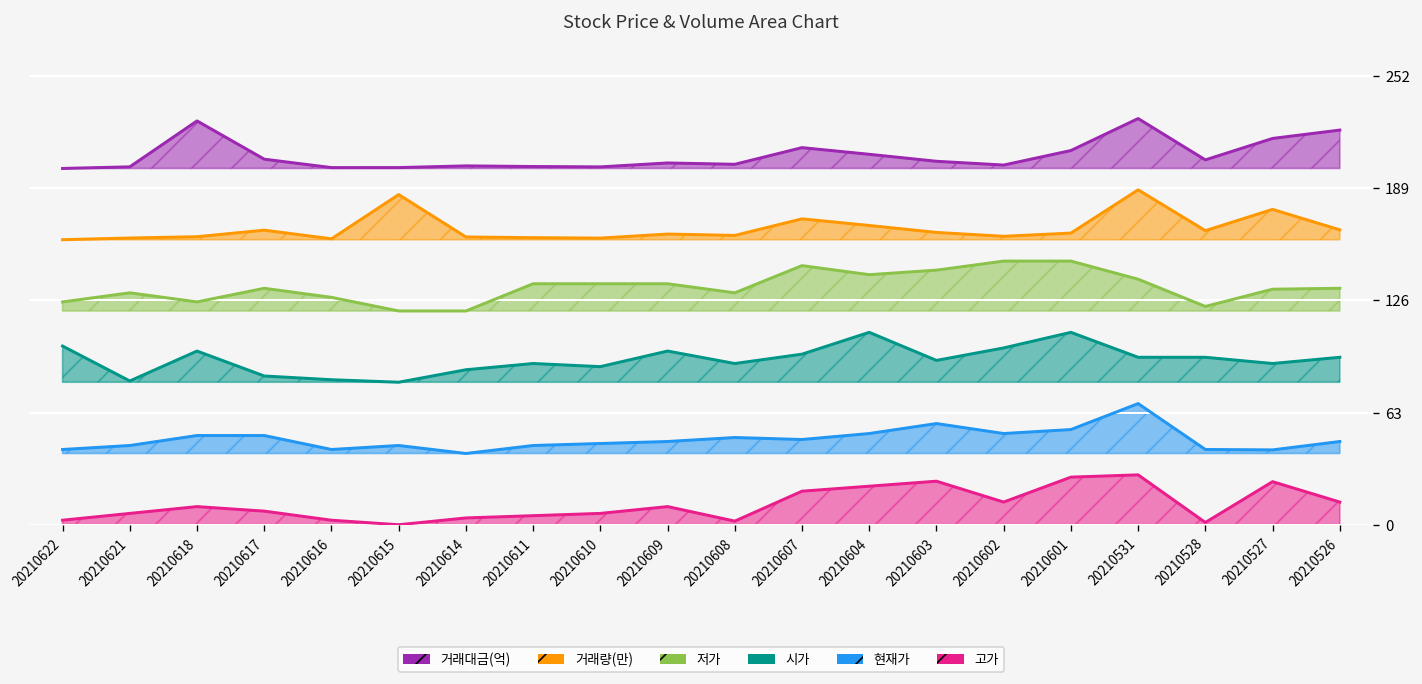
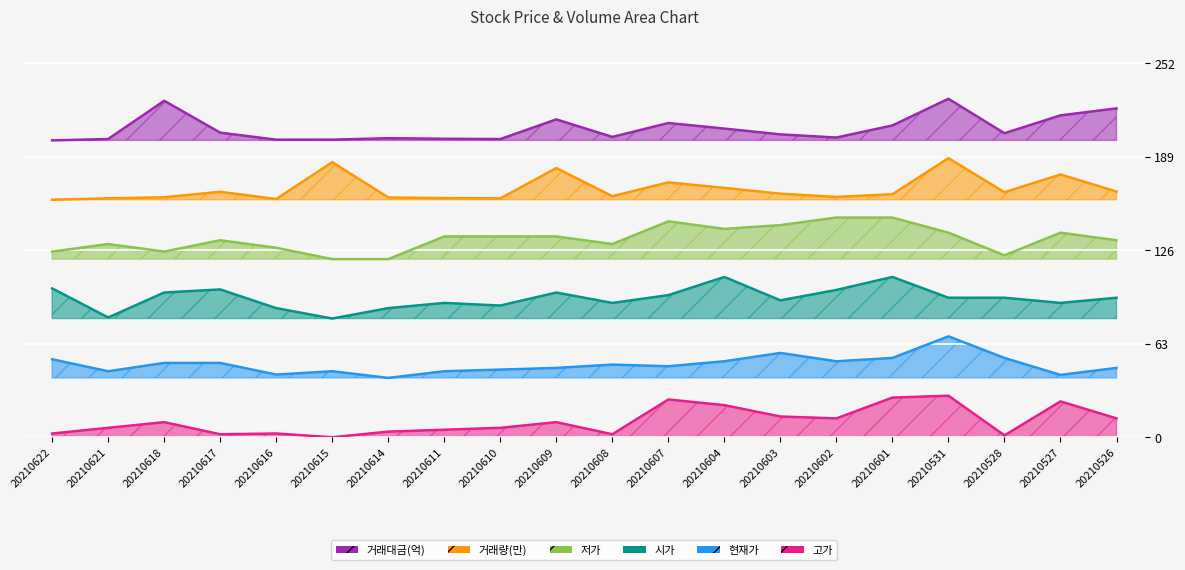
  {
    "고가": {
      "20210622": 3,
      "20210621": 6,
      "20210618": 10,
-     "20210617": 8,
+     "20210617": 2,
      "20210616": 3,
      "20210615": 0,
      "20210614": 4,
      "20210611": 5,
      "20210610": 6,
      "20210609": 10,
      "20210608": 2,
-     "20210607": 19,
+     "20210607": 25,
      "20210604": 22,
-     "20210603": 24,
+     "20210603": 14,
      "20210602": 13,
      "20210601": 27,
      "20210531": 28,
      "20210528": 1,
      "20210527": 24,
      "20210526": 13
    },
    "현재가": {
-     "20210622": 42,
+     "20210622": 53,
      "20210621": 44,
      "20210618": 50,
      "20210617": 50,
      "20210616": 42,
      "20210615": 44,
      "20210611": 44,
      "20210610": 46,
      "20210609": 47,
      "20210608": 49,
      "20210607": 48,
      "20210604": 51,
      "20210603": 57,
      "20210602": 51,
      "20210601": 53,
      "20210531": 68,
-     "20210528": 42,
+     "20210528": 53,
      "20210527": 42,
      "20210526": 47
    },
    "시가": {
      "20210622": 100,
      "20210621": 81,
      "20210618": 98,
-     "20210617": 84,
-     "20210616": 81,
+     "20210617": 100,
+     "20210616": 87,
      "20210614": 87,
      "20210611": 91,
      "20210610": 89,
      "20210609": 98,
      "20210608": 91,
      "20210607": 96,
      "20210604": 108,
      "20210603": 92,
      "20210602": 99,
      "20210601": 108,
      "20210531": 94,
      "20210528": 94,
      "20210527": 91,
      "20210526": 94
    },
    "저가": {
      "20210622": 125,
      "20210621": 130,
      "20210618": 125,
      "20210617": 133,
      "20210616": 128,
      "20210611": 135,
      "20210610": 135,
      "20210609": 135,
      "20210608": 130,
      "20210607": 145,
      "20210604": 140,
      "20210603": 143,
      "20210602": 148,
      "20210601": 148,
      "20210531": 138,
      "20210528": 123,
-     "20210527": 132,
+     "20210527": 138,
      "20210526": 133
    },
    "거래량(만)": {
      "20210621": 161,
      "20210618": 162,
      "20210617": 165,
      "20210616": 160,
      "20210615": 185,
      "20210614": 162,
      "20210611": 161,
      "20210610": 161,
-     "20210609": 163,
+     "20210609": 181,
      "20210608": 162,
      "20210607": 172,
      "20210604": 168,
      "20210603": 164,
      "20210602": 162,
      "20210601": 164,
      "20210531": 188,
      "20210528": 165,
      "20210527": 177,
      "20210526": 166
    },
    "거래대금(억)": {
      "20210621": 201,
      "20210618": 227,
      "20210617": 205,
      "20210616": 200,
      "20210615": 200,
      "20210614": 201,
      "20210611": 201,
      "20210610": 201,
-     "20210609": 203,
+     "20210609": 214,
      "20210608": 202,
      "20210607": 212,
      "20210604": 208,
      "20210603": 204,
      "20210602": 202,
      "20210601": 210,
      "20210531": 228,
      "20210528": 205,
      "20210527": 217,
      "20210526": 222
    }
  }
